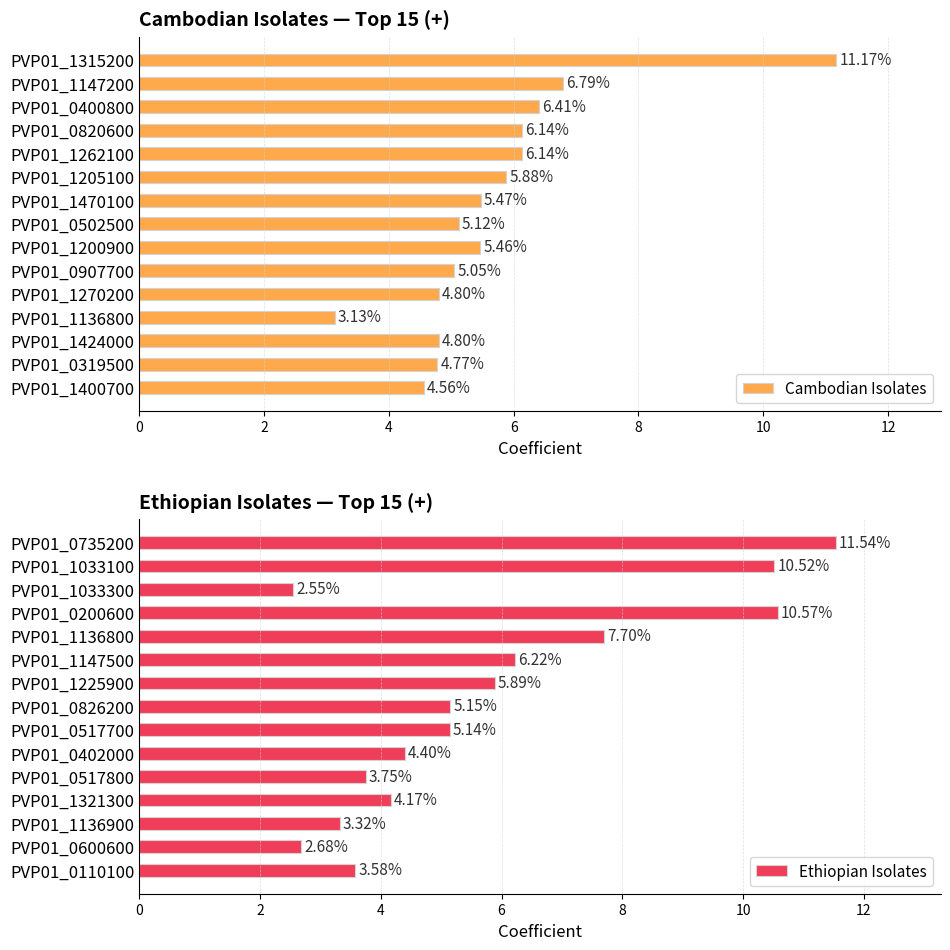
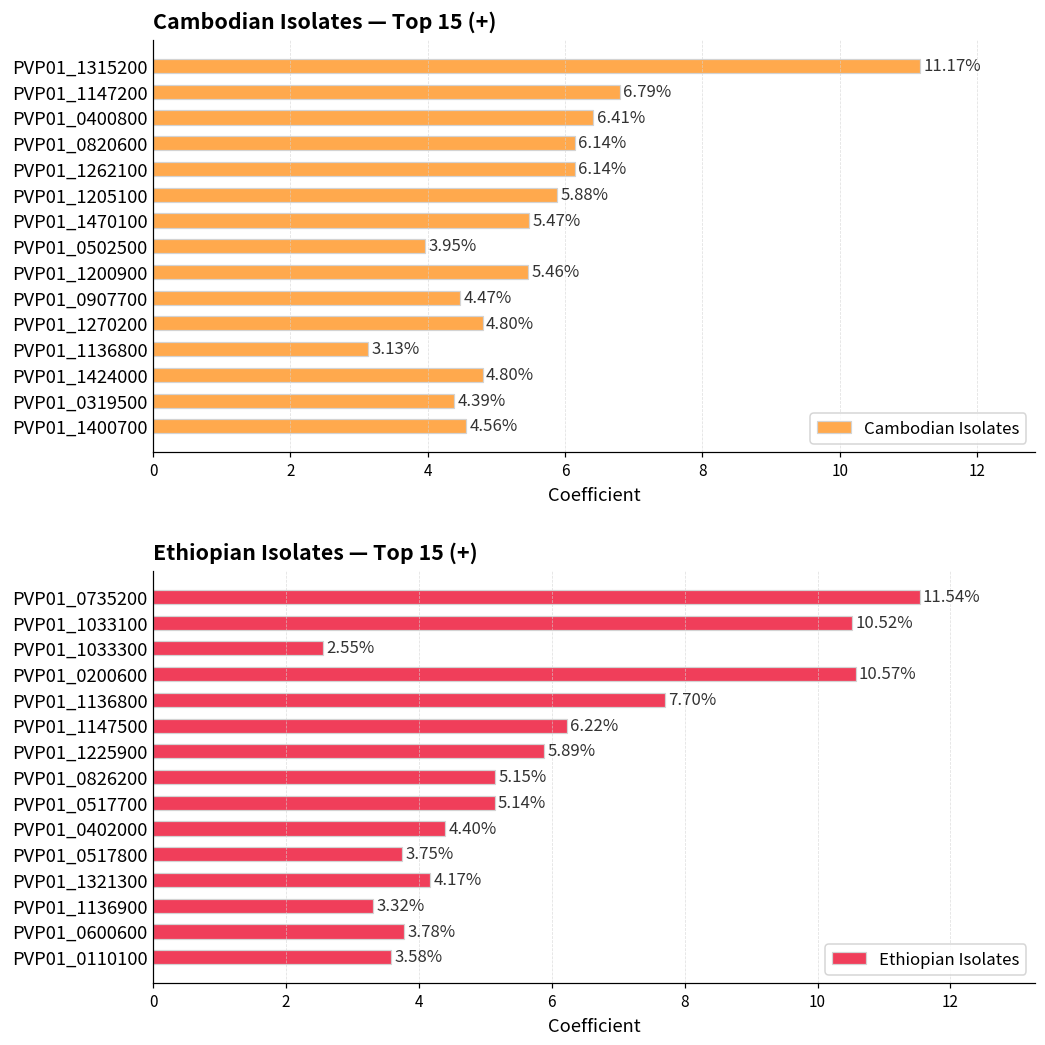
  {
    "Cambodian Isolates — Top 15 (+)": {
      "PVP01_1315200": "11.17%",
      "PVP01_1147200": "6.79%",
      "PVP01_0400800": "6.41%",
      "PVP01_0820600": "6.14%",
      "PVP01_1262100": "6.14%",
      "PVP01_1205100": "5.88%",
      "PVP01_1470100": "5.47%",
-     "PVP01_0502500": "5.12%",
+     "PVP01_0502500": "3.95%",
      "PVP01_1200900": "5.46%",
-     "PVP01_0907700": "5.05%",
+     "PVP01_0907700": "4.47%",
      "PVP01_1270200": "4.80%",
      "PVP01_1136800": "3.13%",
      "PVP01_1424000": "4.80%",
-     "PVP01_0319500": "4.77%",
+     "PVP01_0319500": "4.39%",
      "PVP01_1400700": "4.56%"
    },
    "Ethiopian Isolates — Top 15 (+)": {
      "PVP01_0735200": "11.54%",
      "PVP01_1033100": "10.52%",
      "PVP01_1033300": "2.55%",
      "PVP01_0200600": "10.57%",
      "PVP01_1136800": "7.70%",
      "PVP01_1147500": "6.22%",
      "PVP01_1225900": "5.89%",
      "PVP01_0826200": "5.15%",
      "PVP01_0517700": "5.14%",
      "PVP01_0402000": "4.40%",
      "PVP01_0517800": "3.75%",
      "PVP01_1321300": "4.17%",
      "PVP01_1136900": "3.32%",
-     "PVP01_0600600": "2.68%",
+     "PVP01_0600600": "3.78%",
      "PVP01_0110100": "3.58%"
    }
  }
